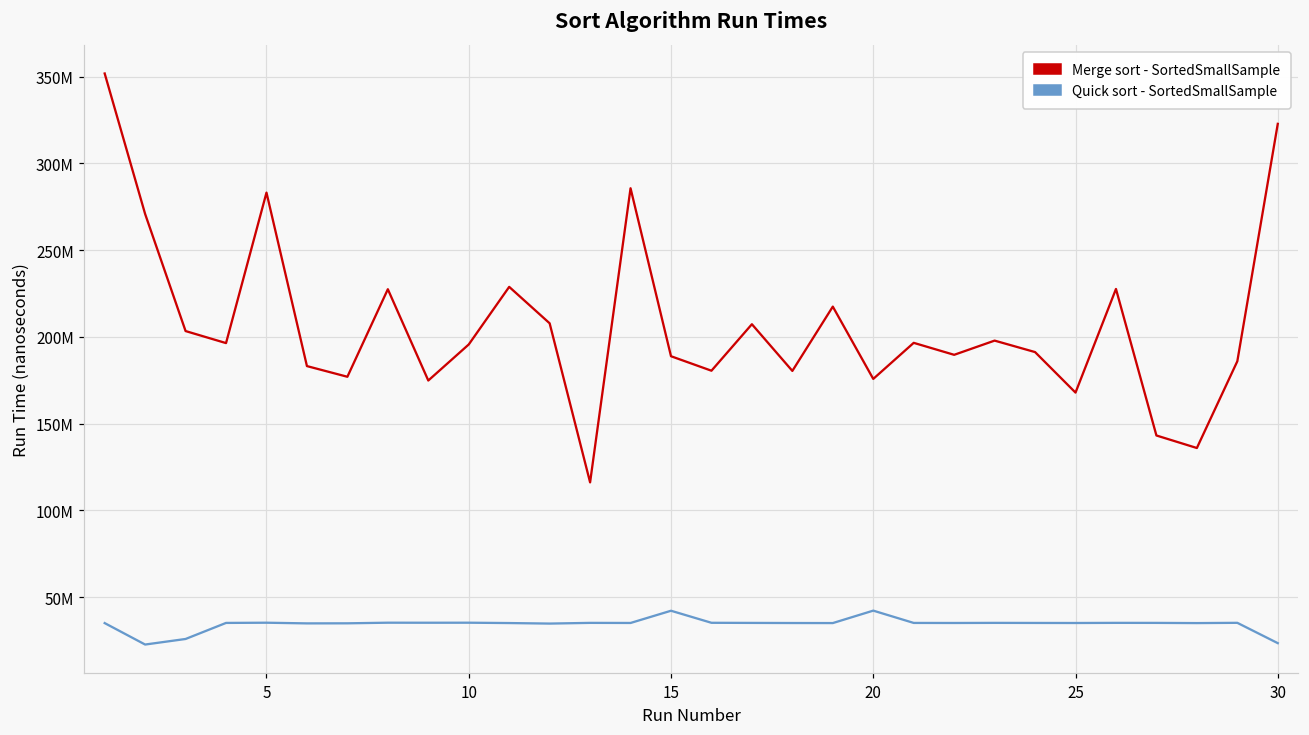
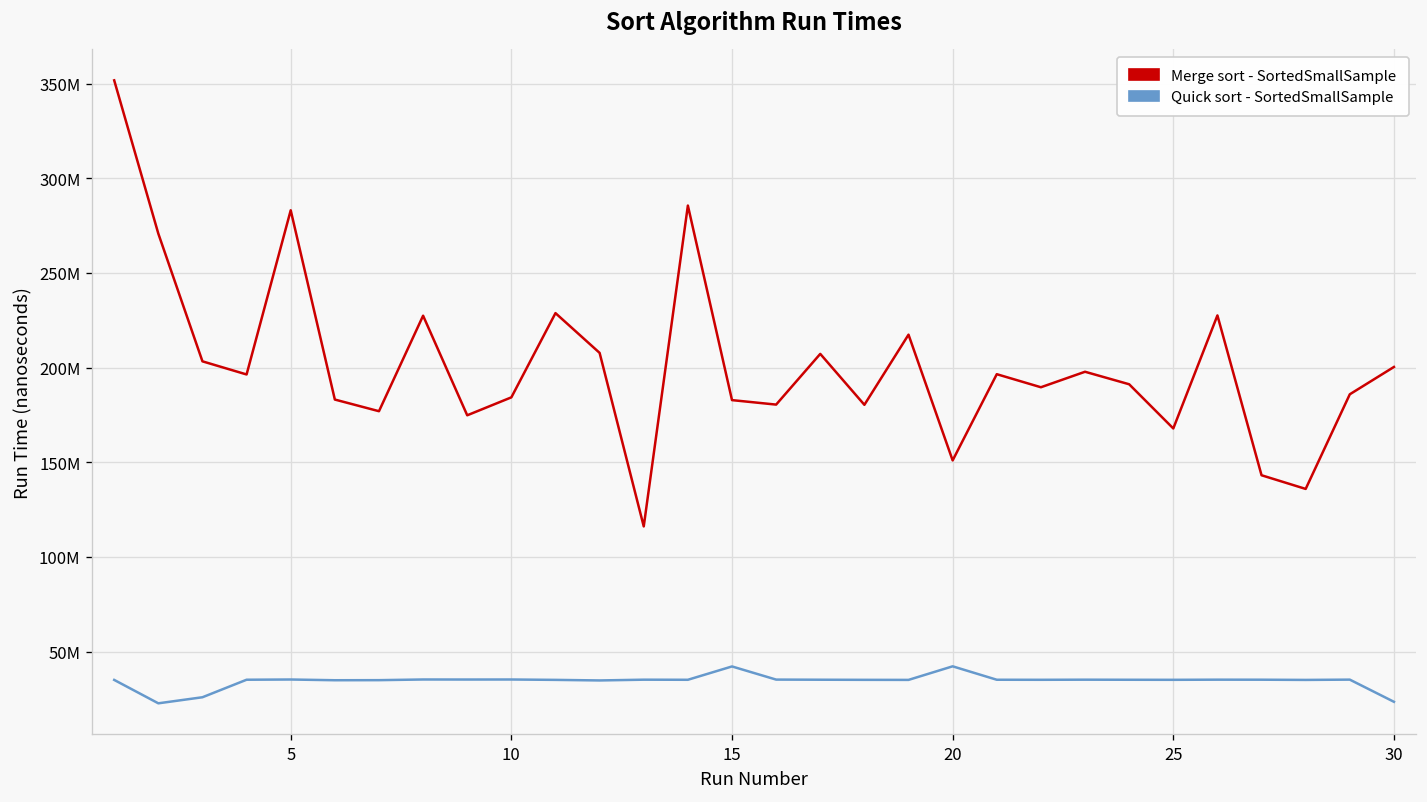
  {
    "Merge sort - SortedSmallSample": {
      "5": 283000000,
-     "10": 196000000,
-     "15": 189000000,
-     "20": 176000000,
+     "10": 184000000,
+     "15": 183000000,
+     "20": 151000000,
      "25": 168000000,
-     "30": 323000000
+     "30": 200000000
    },
    "Quick sort - SortedSmallSample": {
      "5": 35000000,
      "10": 35000000,
      "15": 42000000,
      "20": 42000000,
      "25": 35000000,
      "30": 24000000
    }
  }
